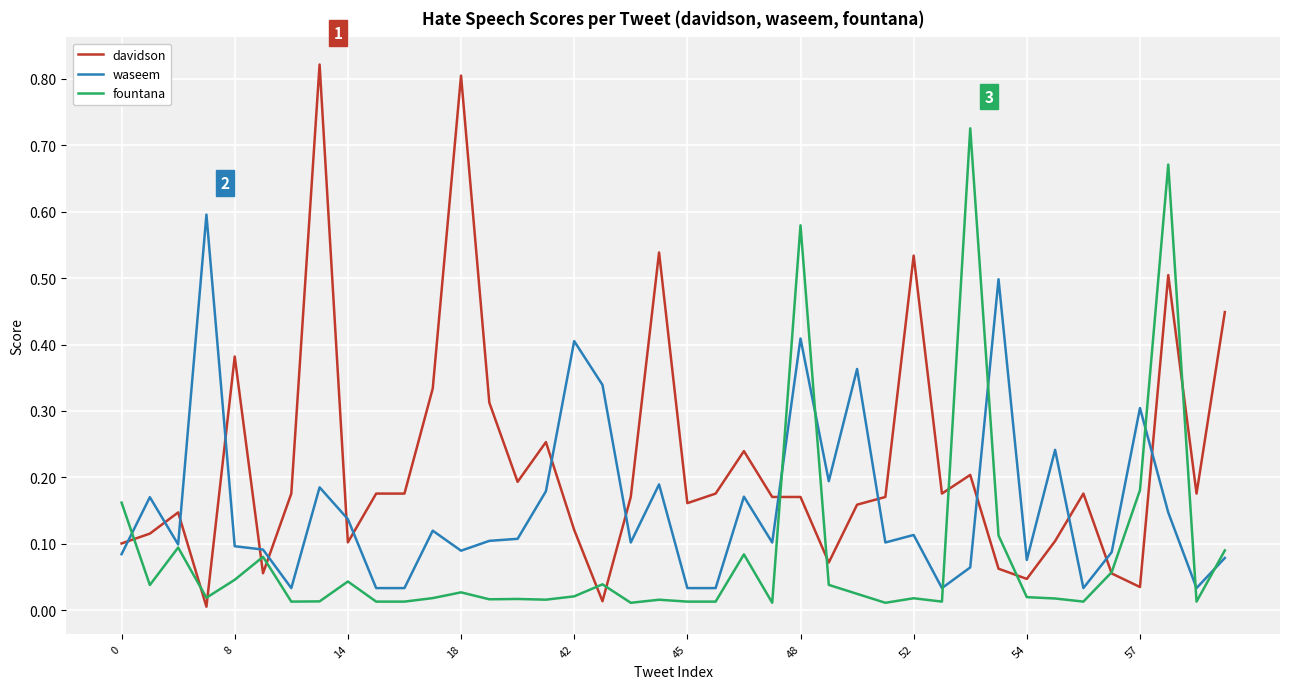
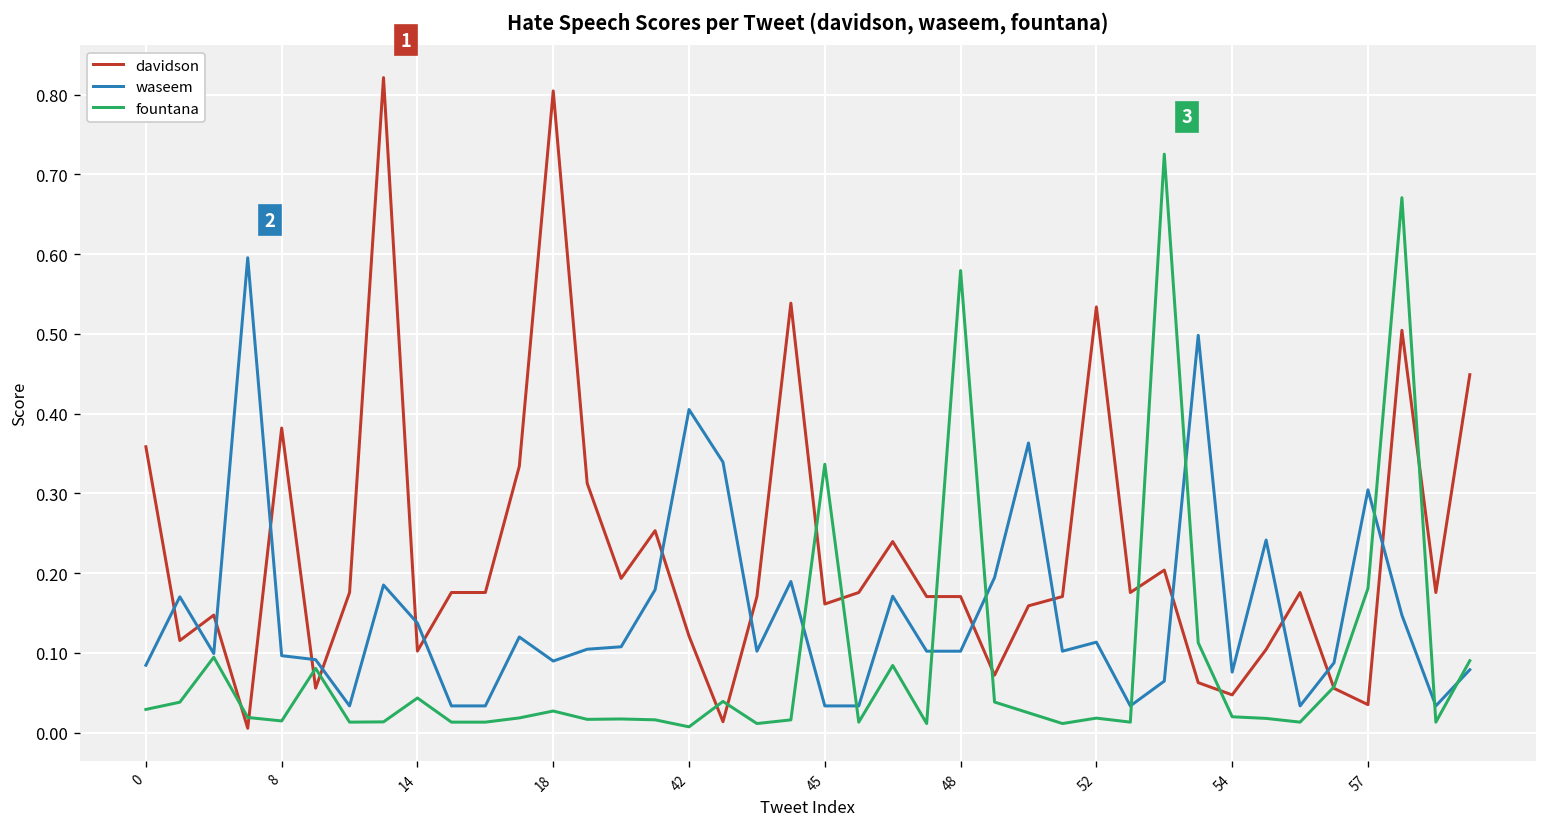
  {
    "davidson": {
-     "0": 0.10,
+     "0": 0.36,
      "8": 0.38,
      "14": 0.10,
      "18": 0.80,
      "42": 0.12,
      "45": 0.16,
      "48": 0.17,
      "52": 0.53,
      "54": 0.05,
      "57": 0.04
    },
    "waseem": {
      "0": 0.08,
      "8": 0.10,
      "14": 0.14,
      "18": 0.09,
      "42": 0.41,
      "45": 0.03,
-     "48": 0.41,
+     "48": 0.10,
      "52": 0.11,
      "54": 0.08,
      "57": 0.30
    },
    "fountana": {
-     "0": 0.16,
-     "8": 0.05,
+     "0": 0.03,
+     "8": 0.01,
      "14": 0.04,
      "18": 0.03,
-     "42": 0.02,
-     "45": 0.01,
+     "42": 0.01,
+     "45": 0.34,
      "48": 0.58,
      "52": 0.02,
      "54": 0.02,
      "57": 0.18
    }
  }
